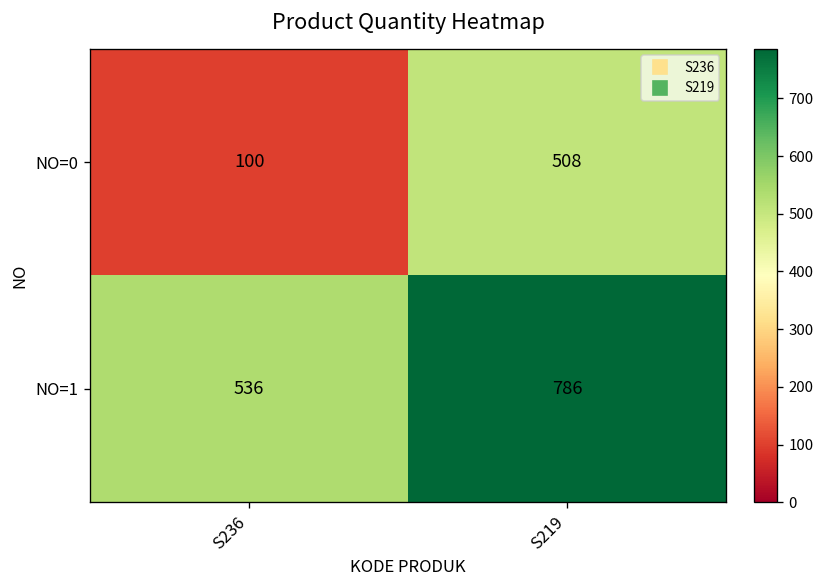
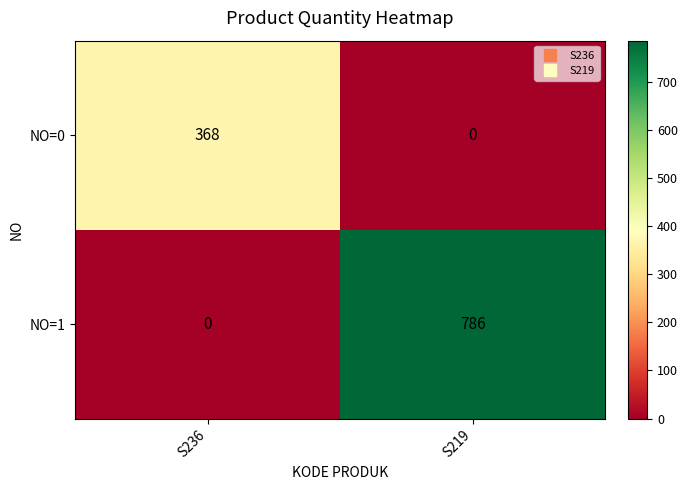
  {
    "NO=0": {
-     "S236": 100,
-     "S219": 508
+     "S236": 368,
+     "S219": 0
    },
    "NO=1": {
-     "S236": 536,
+     "S236": 0,
      "S219": 786
    }
  }
